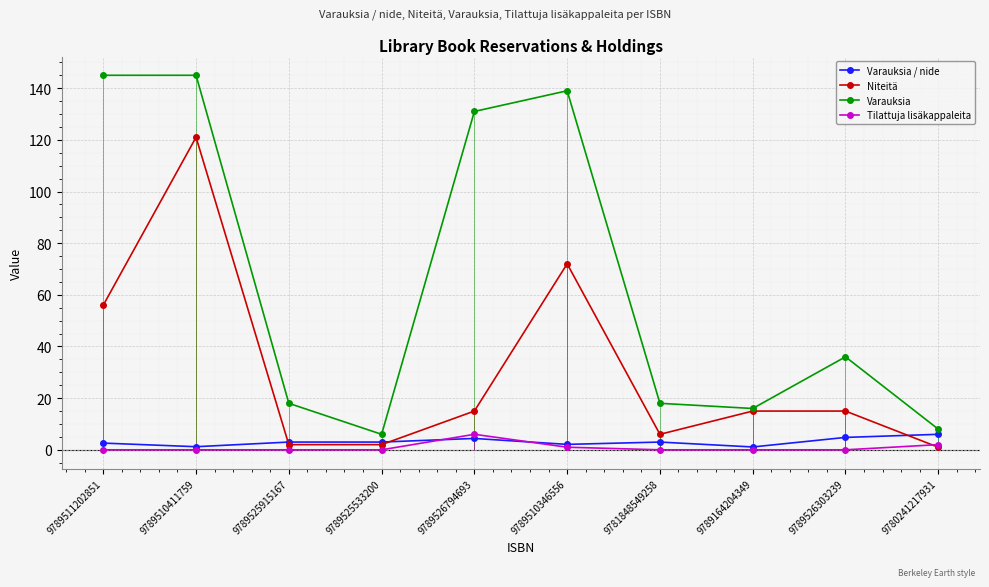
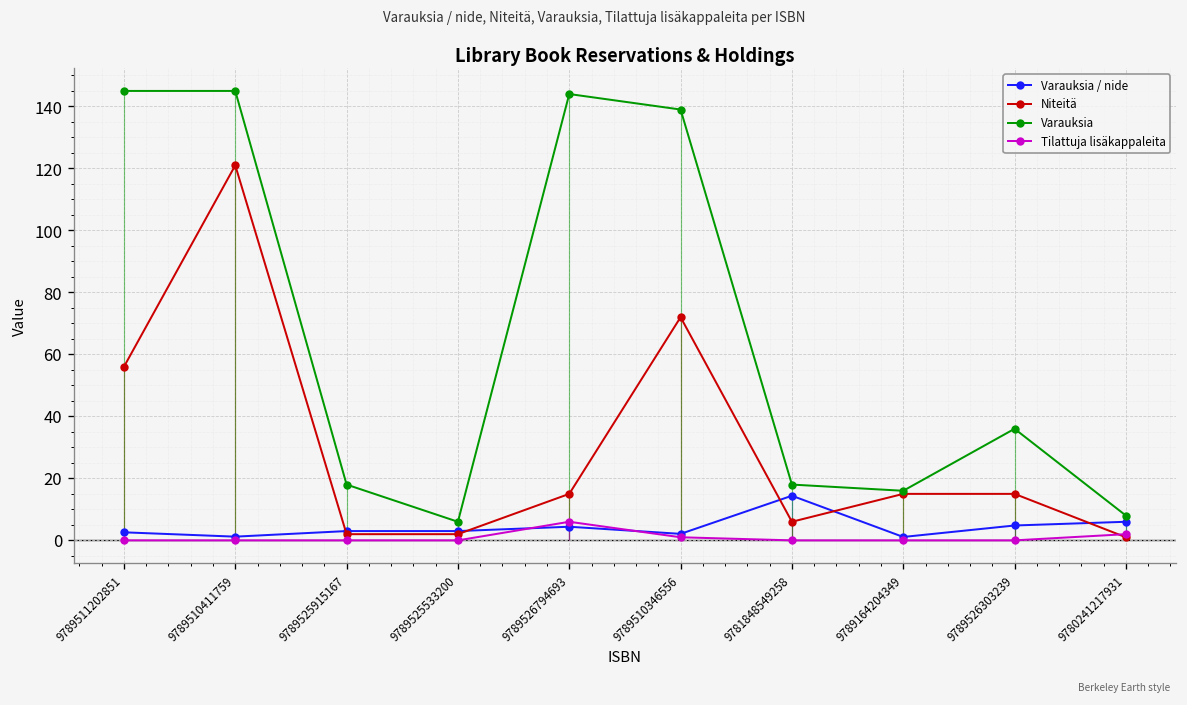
  {
    "Varauksia / nide": {
      "9789511202851": 3,
      "9789510411759": 1,
      "9789526794693": 4,
      "9789510346556": 2,
-     "9781848549258": 3,
+     "9781848549258": 14,
      "9789164204349": 1,
      "9789526303239": 5,
      "9780241217931": 6
    },
    "Niteitä": {
      "9789511202851": 56,
      "9789510411759": 121,
      "9789526794693": 15,
      "9789510346556": 72,
      "9781848549258": 6,
      "9789164204349": 15,
      "9789526303239": 15,
      "9780241217931": 1
    },
    "Varauksia": {
      "9789511202851": 145,
      "9789510411759": 145,
      "9789525915167": 18,
      "9789525533200": 6,
-     "9789526794693": 131,
+     "9789526794693": 144,
      "9789510346556": 139,
      "9781848549258": 18,
      "9789164204349": 16,
      "9789526303239": 36,
      "9780241217931": 8
    },
    "Tilattuja lisäkappaleita": {
      "9789511202851": 0,
      "9789510411759": 0,
      "9789525915167": 0,
      "9789525533200": 0,
      "9789526794693": 6,
      "9789510346556": 1,
      "9781848549258": 0,
      "9789164204349": 0,
      "9789526303239": 0,
      "9780241217931": 2
    }
  }
